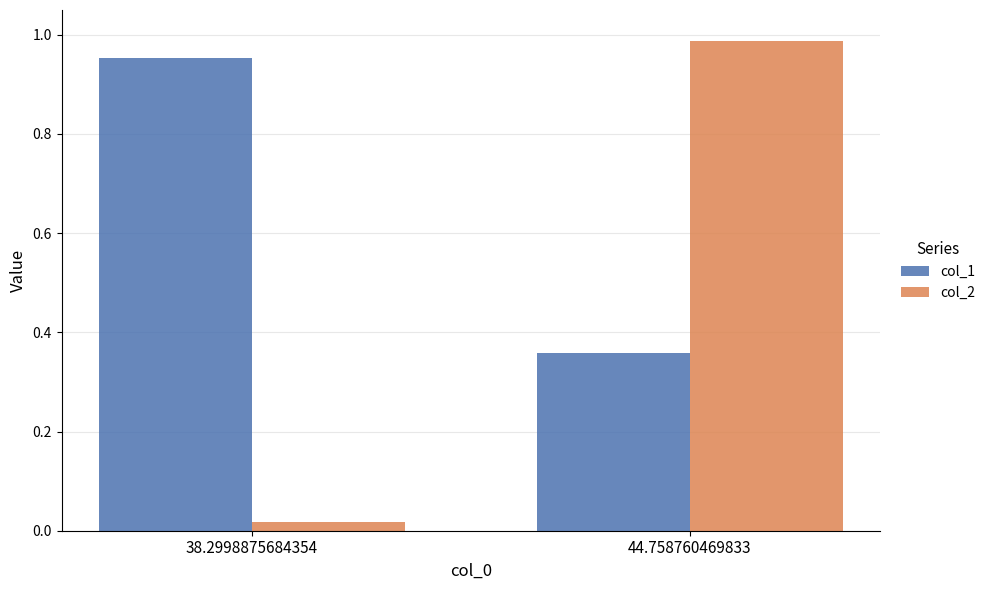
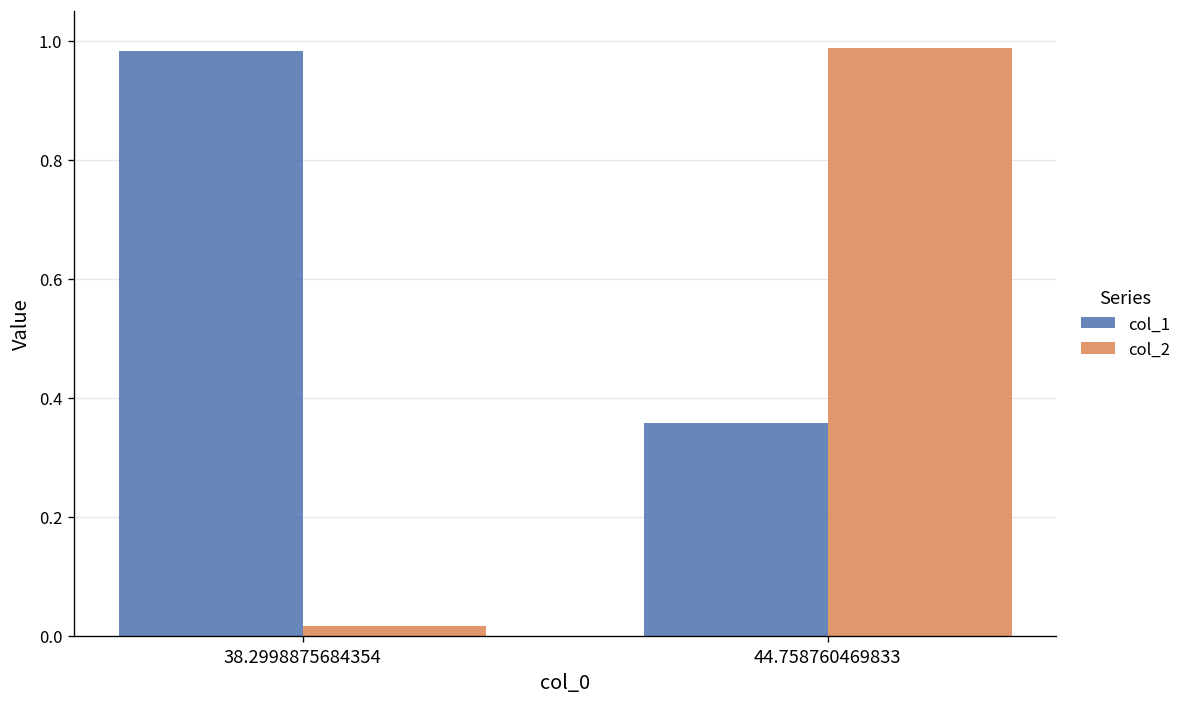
  {
    "col_1": {
-     "38.2998875684354": 0.95,
+     "38.2998875684354": 0.98,
      "44.758760469833": 0.36
    },
    "col_2": {
      "38.2998875684354": 0.02,
      "44.758760469833": 0.99
    }
  }
